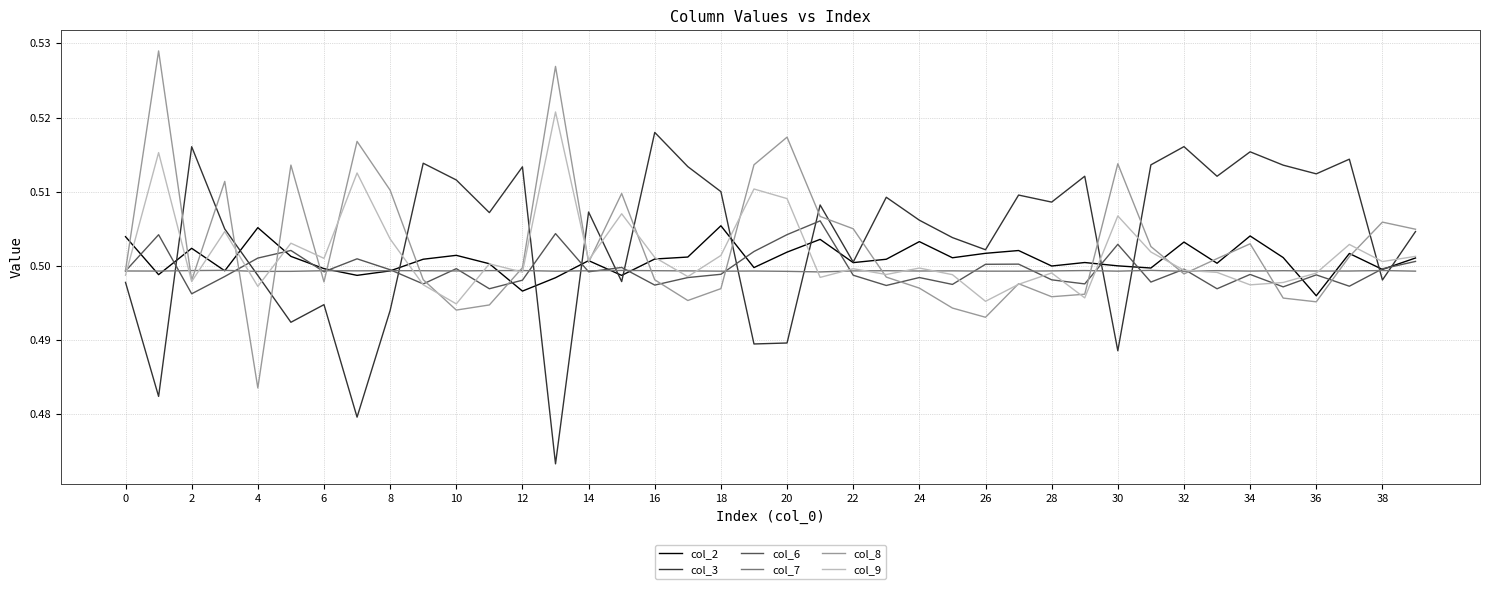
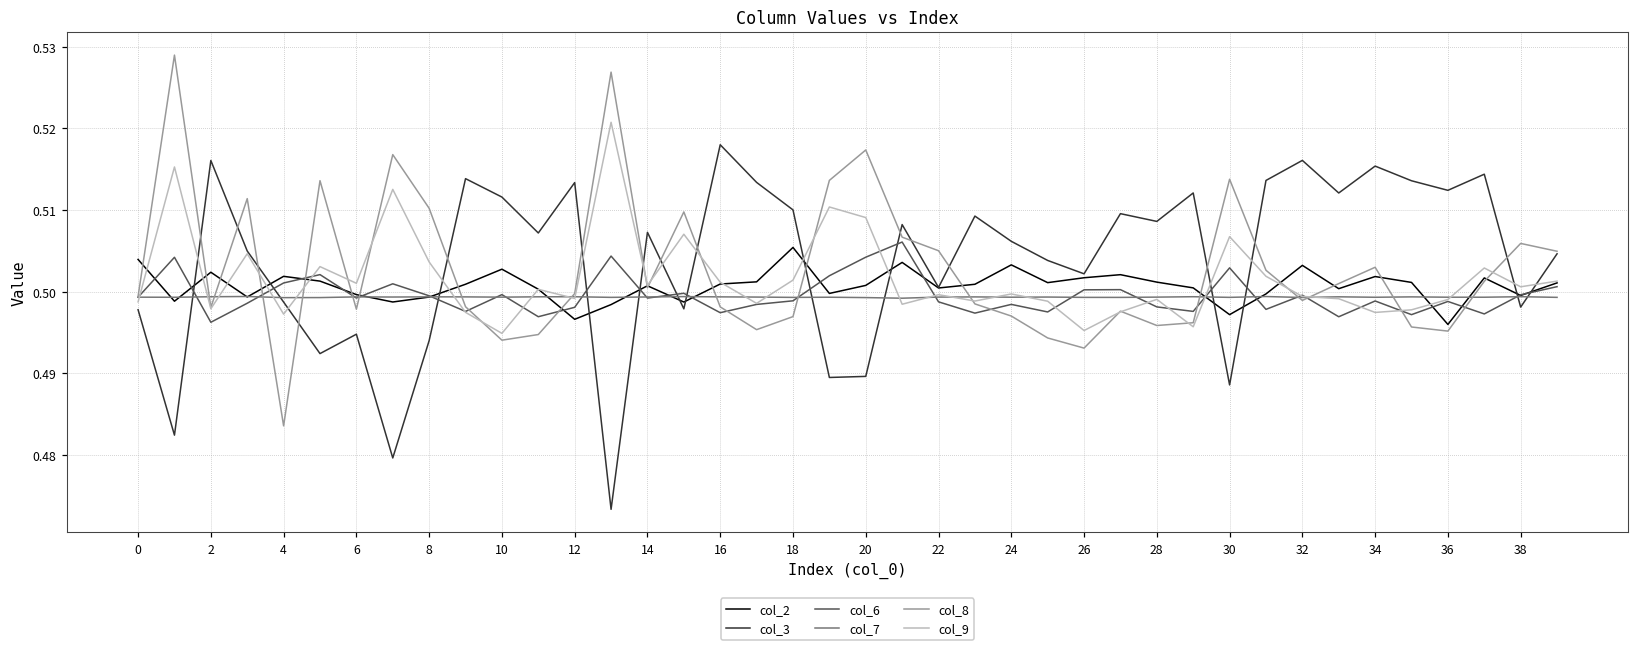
  {
    "col_2": {
      "0": 0.504,
      "2": 0.502,
-     "4": 0.505,
-     "10": 0.501,
+     "4": 0.502,
+     "10": 0.503,
      "12": 0.497,
      "18": 0.505,
-     "20": 0.502,
+     "20": 0.501,
      "24": 0.503,
      "26": 0.502,
-     "28": 0.500,
-     "30": 0.500,
+     "28": 0.501,
+     "30": 0.497,
      "32": 0.503,
-     "34": 0.504,
+     "34": 0.502,
      "36": 0.496
    }
  }
